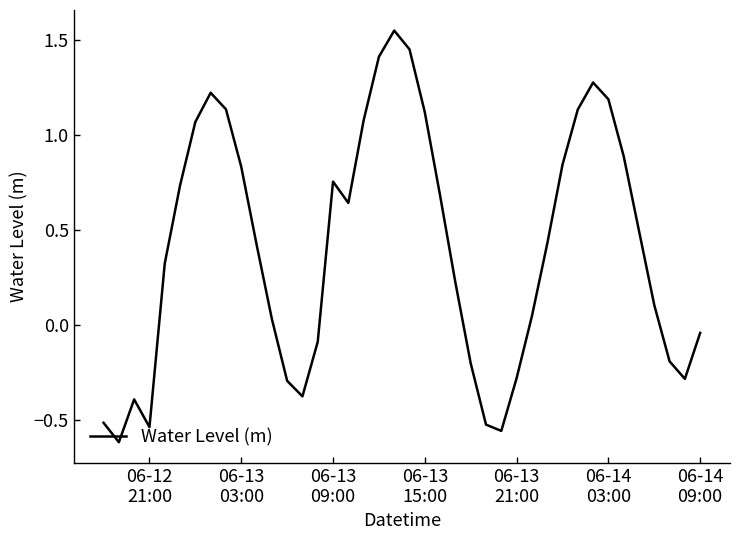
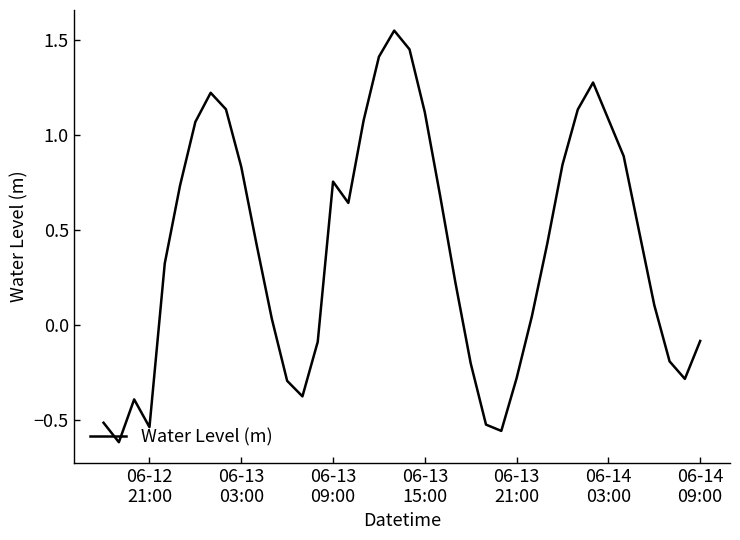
  {
    "06-12 21:00": -0.54,
    "06-13 03:00": 0.83,
    "06-13 09:00": 0.75,
    "06-13 15:00": 1.12,
    "06-13 21:00": -0.28,
-   "06-14 03:00": 1.19,
-   "06-14 09:00": -0.04
+   "06-14 03:00": 1.08,
+   "06-14 09:00": -0.09
  }
